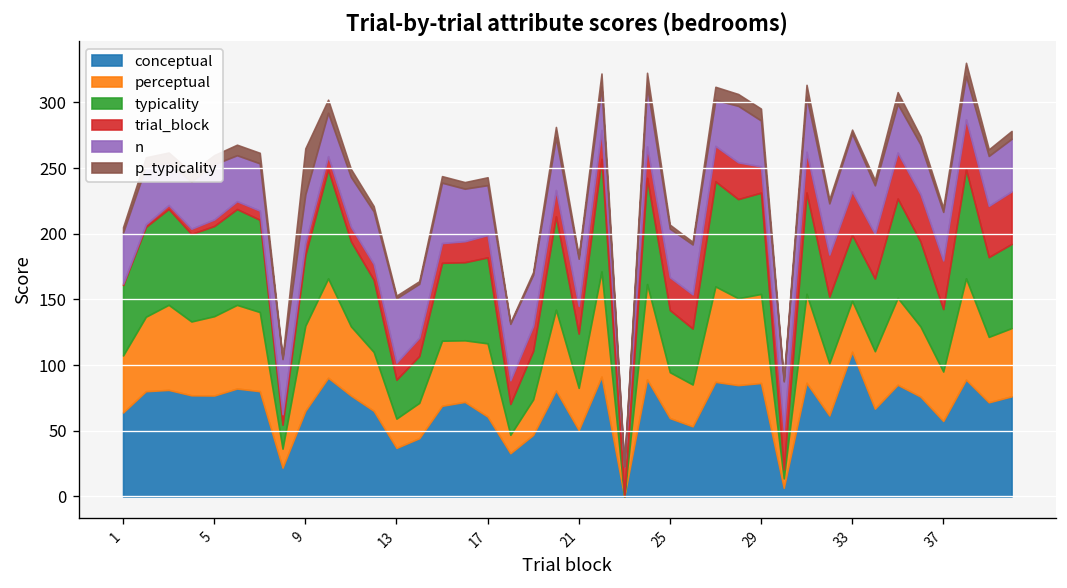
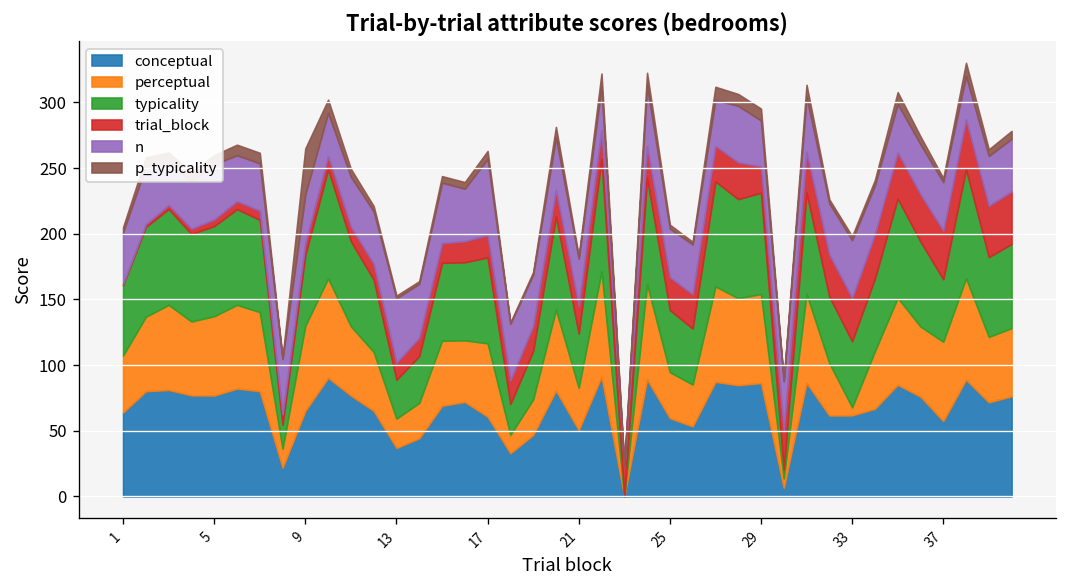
  {
    "conceptual": {
      "1": 64,
      "5": 77,
      "9": 65,
      "13": 37,
      "17": 61,
      "21": 51,
      "25": 60,
      "29": 86,
-     "33": 110,
+     "33": 62,
      "37": 57
    },
    "perceptual": {
      "1": 43,
      "5": 60,
      "9": 65,
      "13": 22,
      "17": 56,
      "21": 32,
      "25": 35,
      "29": 68,
-     "33": 39,
-     "37": 38
+     "33": 6,
+     "37": 60
    },
    "typicality": {
      "5": 69,
      "9": 54,
      "13": 30,
      "17": 65,
      "21": 41,
      "25": 47,
      "29": 77,
      "33": 50,
      "37": 48
    },
    "trial_block": {
      "5": 5,
      "9": 9,
      "13": 13,
      "17": 17,
      "21": 21,
      "25": 25,
      "29": 20,
      "33": 33,
      "37": 37
    },
    "n": {
      "1": 39,
      "9": 37,
-     "17": 38,
+     "17": 58,
      "25": 37,
      "29": 35,
      "33": 44,
      "37": 37
    },
    "p_typicality": {
      "1": 4,
      "9": 35,
      "17": 6,
      "25": 3,
      "29": 9,
      "33": 3,
      "37": 3
    }
  }
